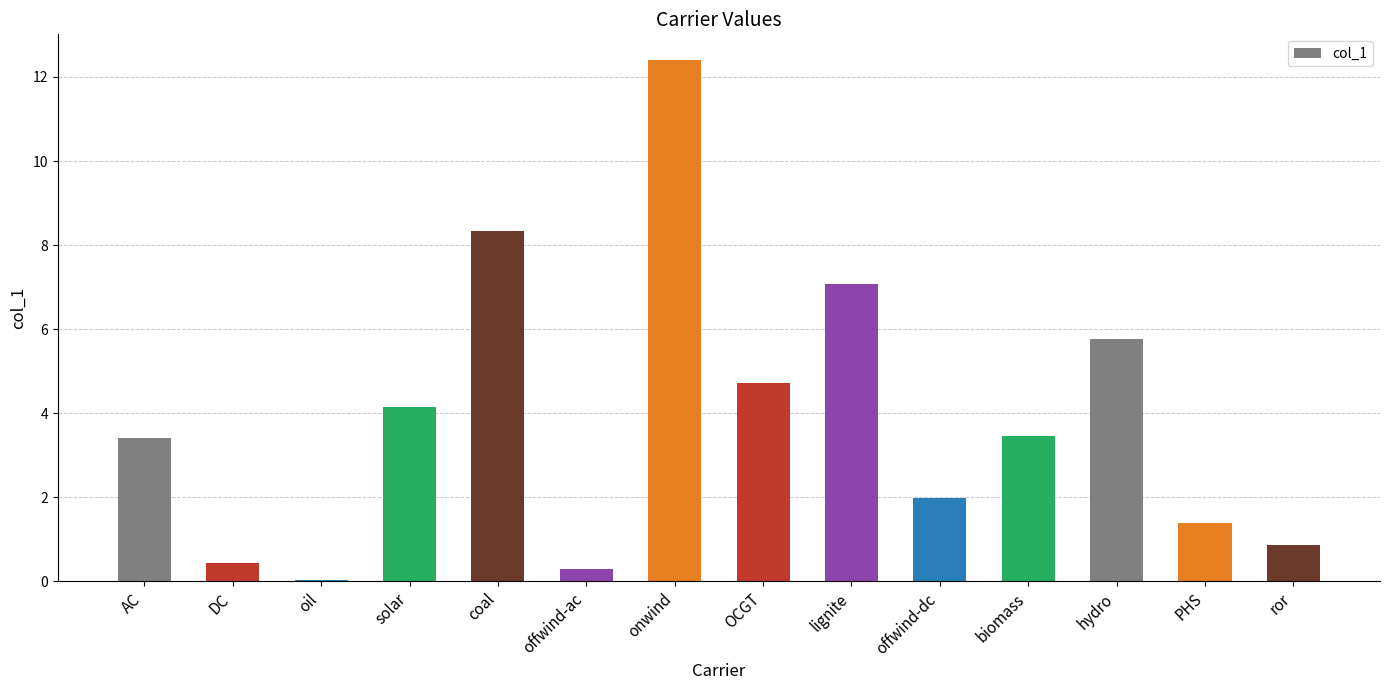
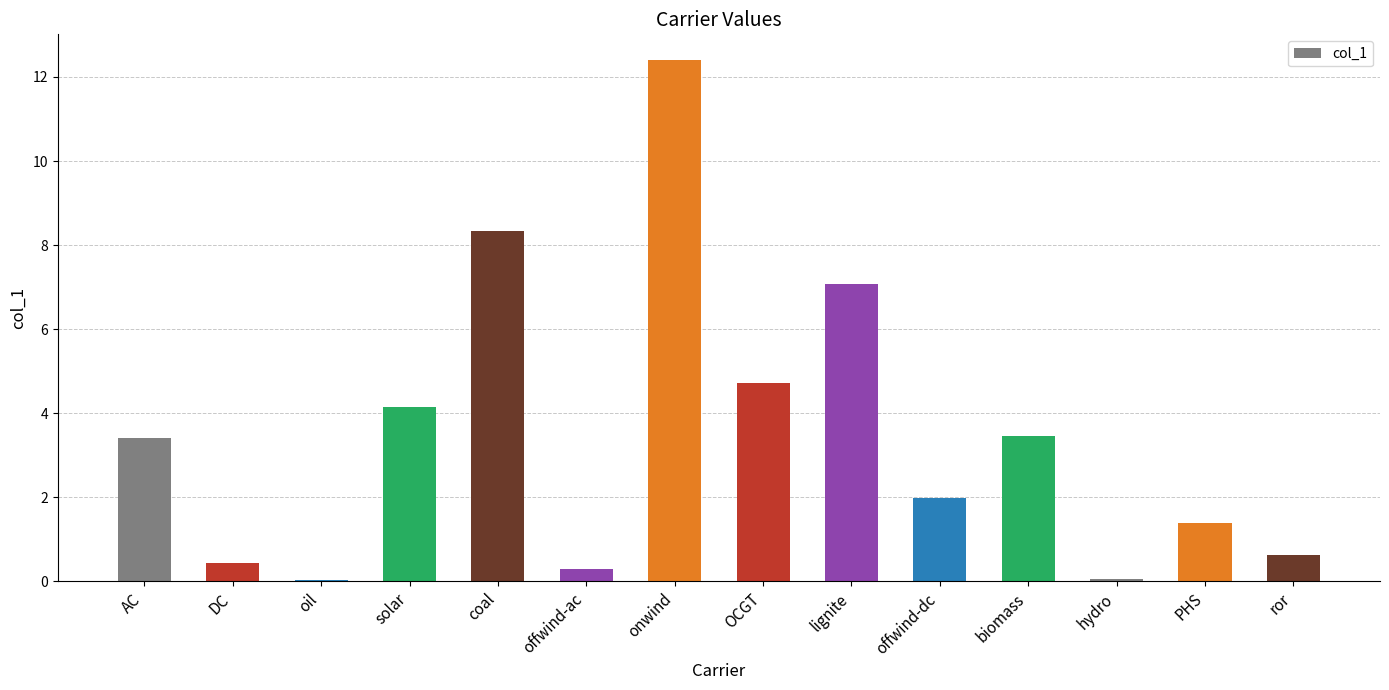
  {
    "AC": 3.4,
    "DC": 0.4,
    "solar": 4.1,
    "coal": 8.3,
    "offwind-ac": 0.3,
    "onwind": 12.4,
    "OCGT": 4.7,
    "lignite": 7.1,
    "offwind-dc": 2.0,
    "biomass": 3.5,
-   "hydro": 5.8,
+   "hydro": 0.1,
    "PHS": 1.4,
-   "ror": 0.9
+   "ror": 0.6
  }
